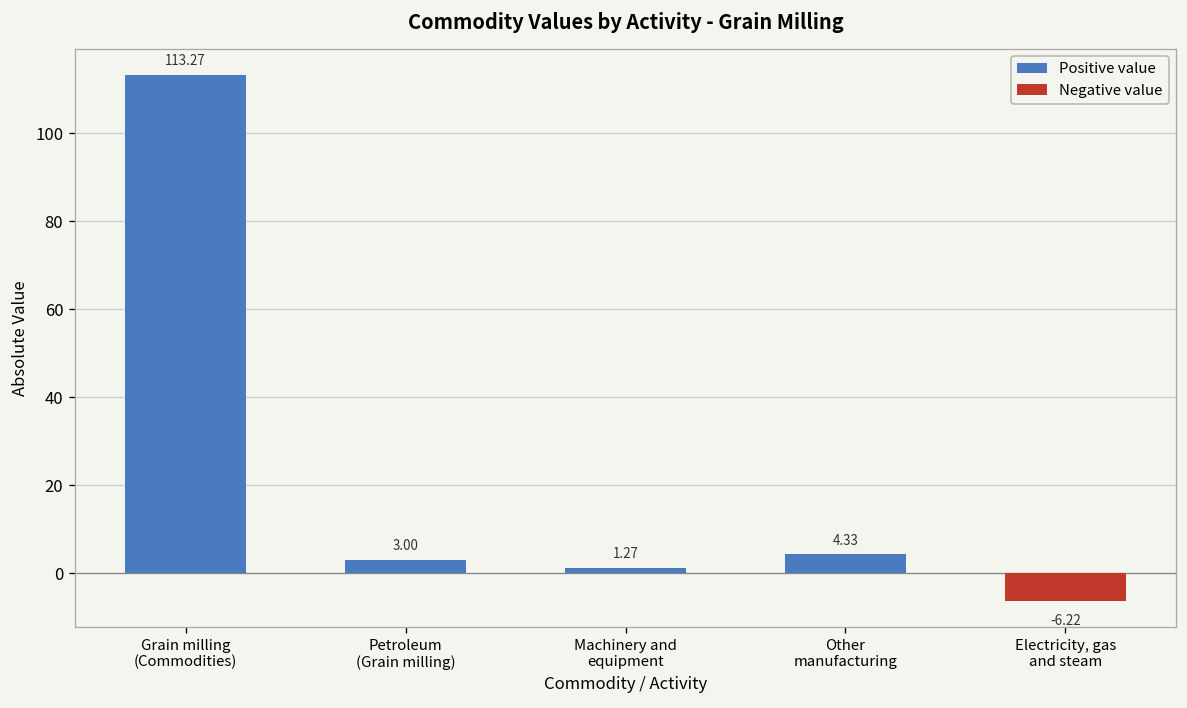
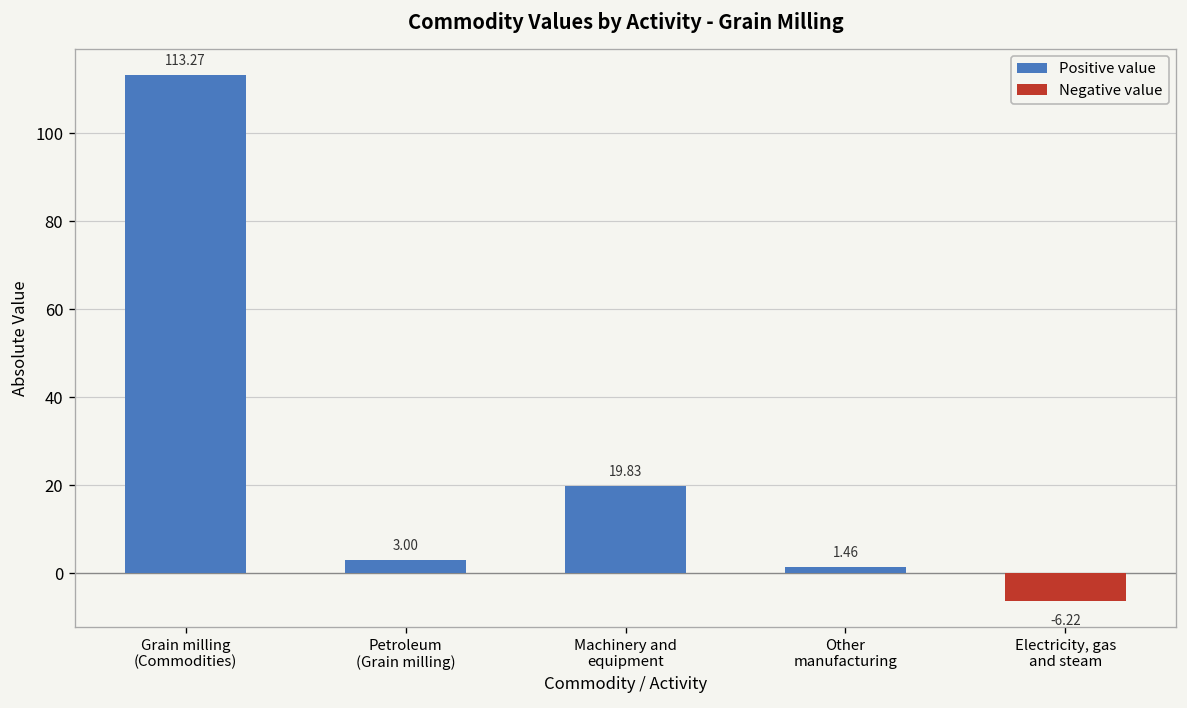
  {
    "Positive value": {
      "Grain milling (Commodities)": 113.27,
      "Petroleum (Grain milling)": 3.00,
-     "Machinery and equipment": 1.27,
-     "Other manufacturing": 4.33
+     "Machinery and equipment": 19.83,
+     "Other manufacturing": 1.46
    },
    "Negative value": {
      "Electricity, gas and steam": -6.22
    }
  }
